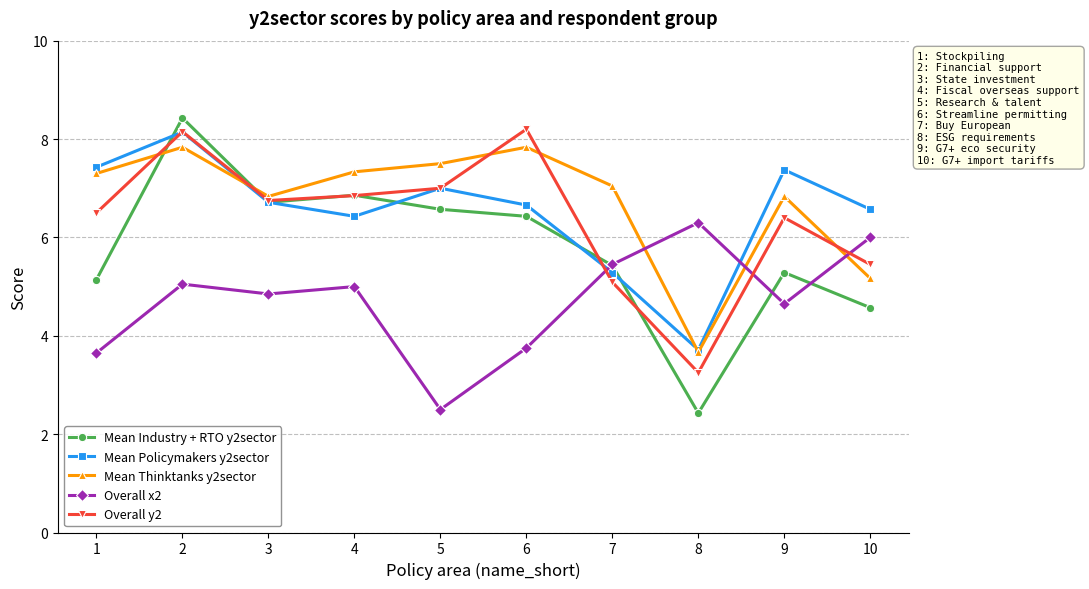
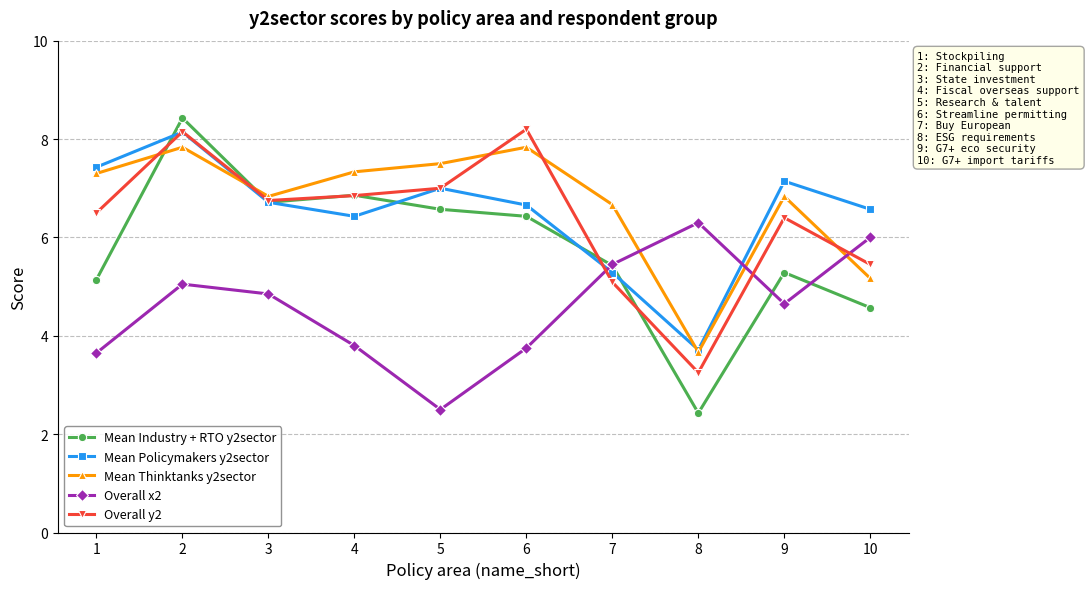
  {
    "Mean Industry + RTO y2sector": {
      "1": 5.1,
      "2": 8.4,
      "5": 6.6,
      "6": 6.4,
      "8": 2.4,
      "9": 5.3,
      "10": 4.6
    },
    "Mean Policymakers y2sector": {
      "1": 7.4,
      "4": 6.4,
      "6": 6.7,
      "7": 5.3,
-     "9": 7.4,
+     "9": 7.1,
      "10": 6.6
    },
    "Mean Thinktanks y2sector": {
      "1": 7.3,
      "2": 7.8,
      "3": 6.8,
      "4": 7.3,
      "5": 7.5,
      "6": 7.8,
-     "7": 7.0,
+     "7": 6.7,
      "9": 6.8,
      "10": 5.2
    },
    "Overall x2": {
      "1": 3.7,
      "2": 5.1,
      "3": 4.9,
-     "4": 5.0,
+     "4": 3.8,
      "5": 2.5,
      "6": 3.8,
      "8": 6.3,
      "9": 4.7,
      "10": 6.0
    },
    "Overall y2": {
      "1": 6.5,
      "6": 8.2,
      "7": 5.1,
      "8": 3.3,
      "9": 6.4,
      "10": 5.5
    }
  }
